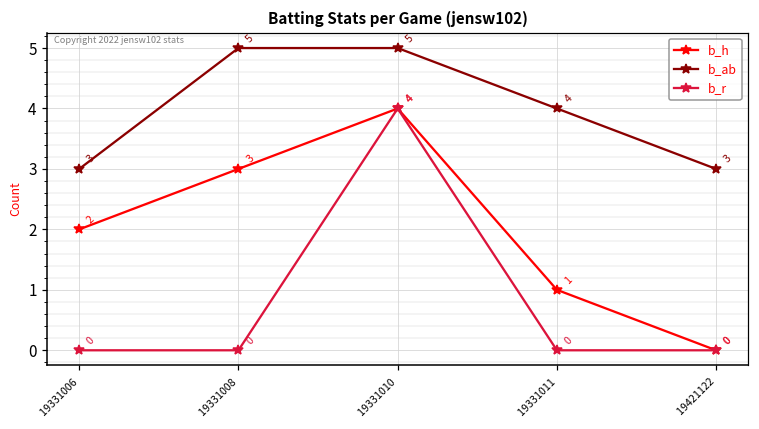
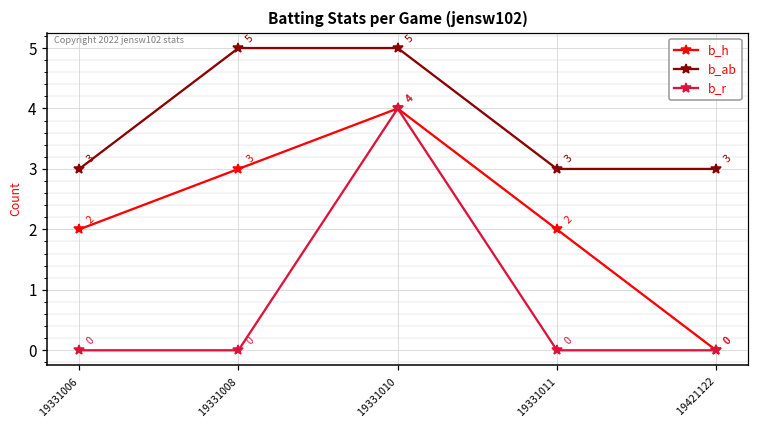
  {
    "b_h": {
      "19331006": 2,
      "19331008": 3,
-     "19331011": 1
+     "19331011": 2
    },
    "b_ab": {
      "19331006": 3,
      "19331008": 5,
      "19331010": 5,
-     "19331011": 4,
+     "19331011": 3,
      "19421122": 3
    },
    "b_r": {
      "19331006": 0,
      "19331008": 0,
      "19331011": 0
    }
  }
